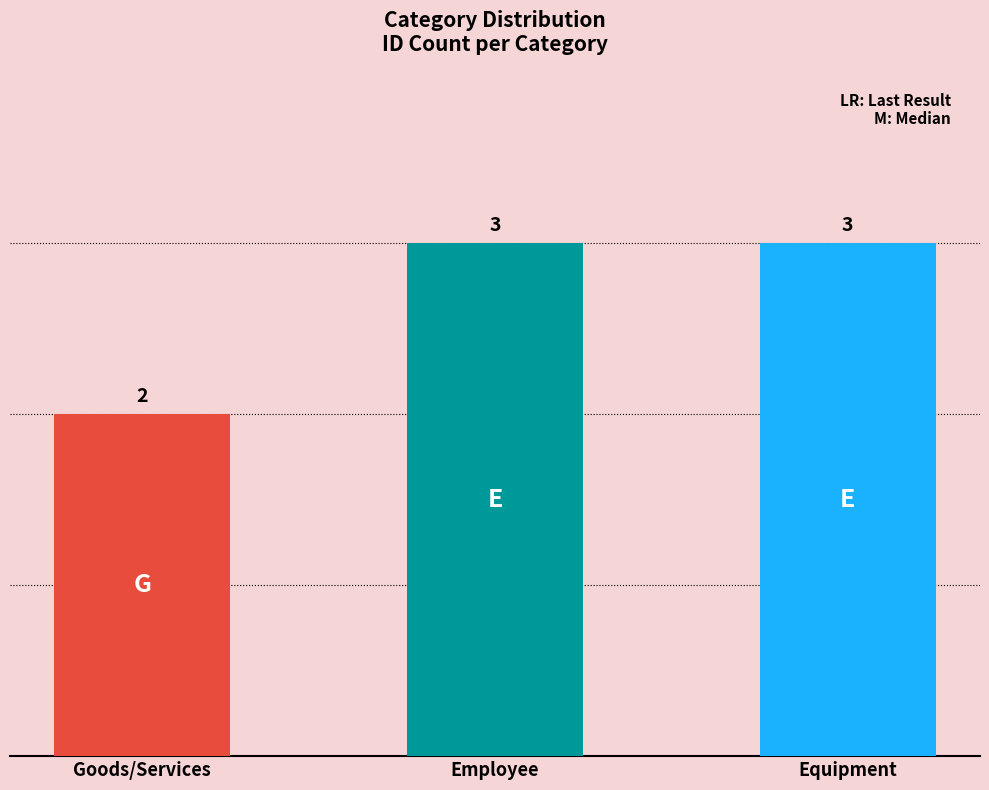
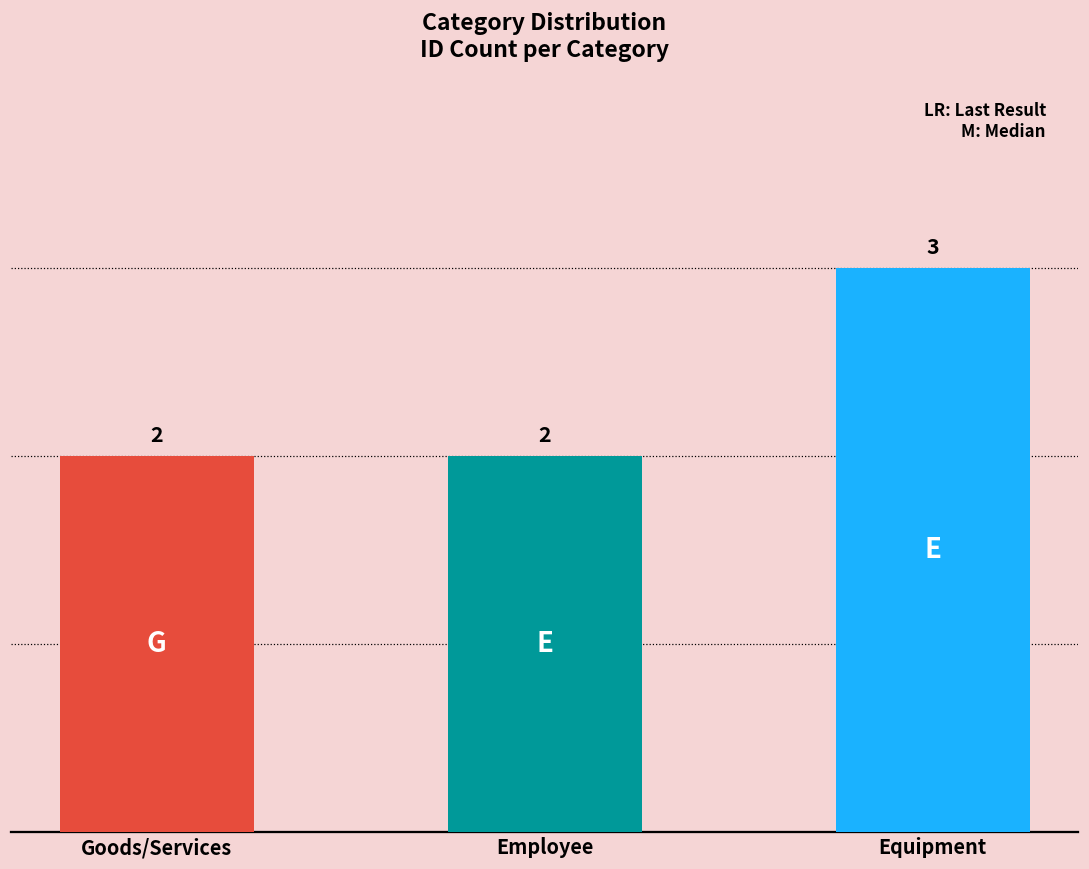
  {
    "Goods/Services": 2,
-   "Employee": 3,
+   "Employee": 2,
    "Equipment": 3
  }
